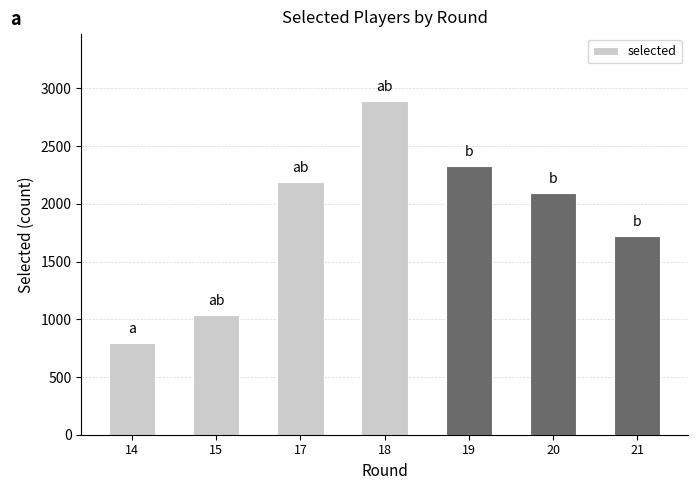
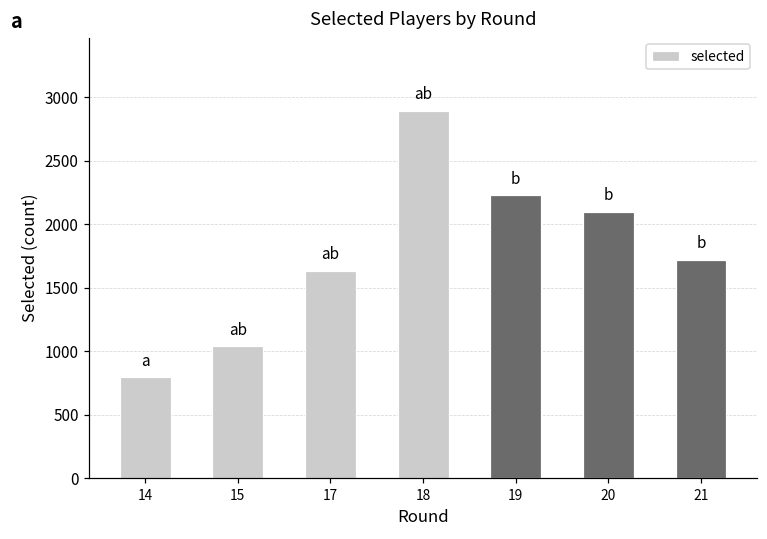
  {
    "14": 790,
    "15": 1040,
-   "17": 2190,
+   "17": 1630,
    "18": 2890,
-   "19": 2330,
+   "19": 2230,
    "20": 2100,
    "21": 1720
  }
